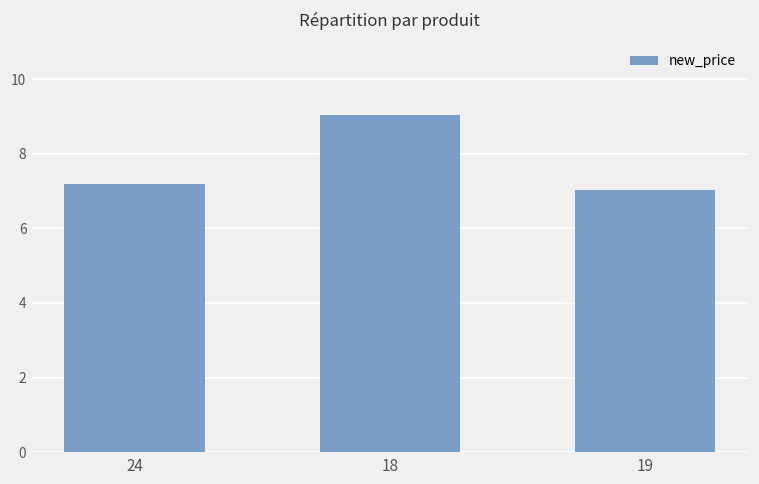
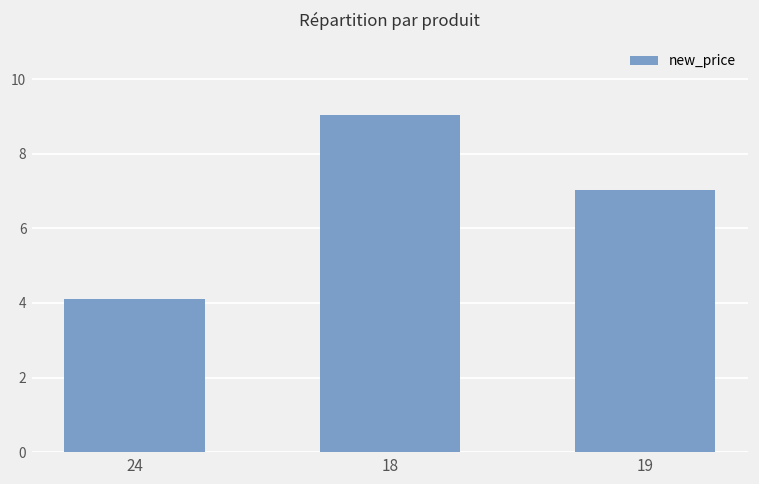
  {
-   "24": 7.2,
+   "24": 4.1,
    "18": 9.1,
    "19": 7.0
  }
